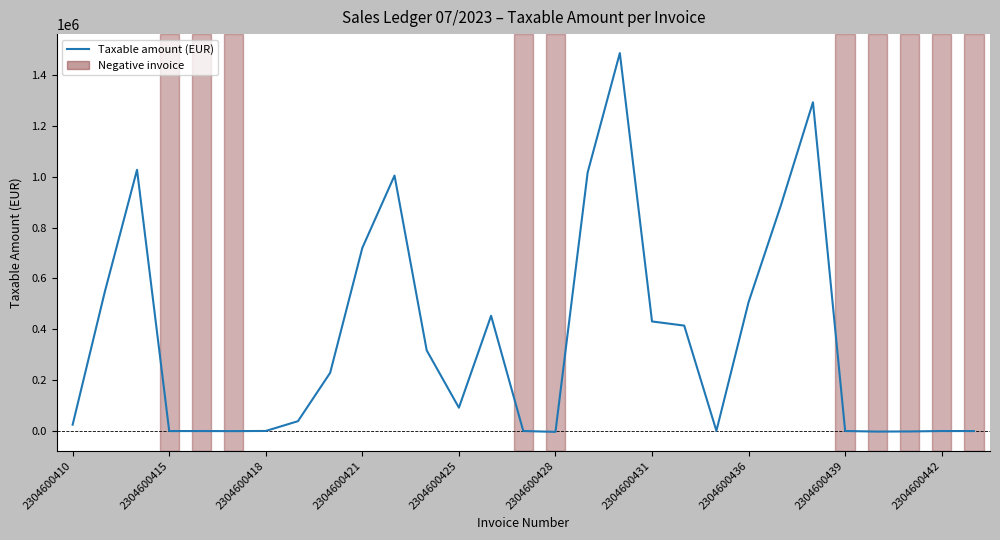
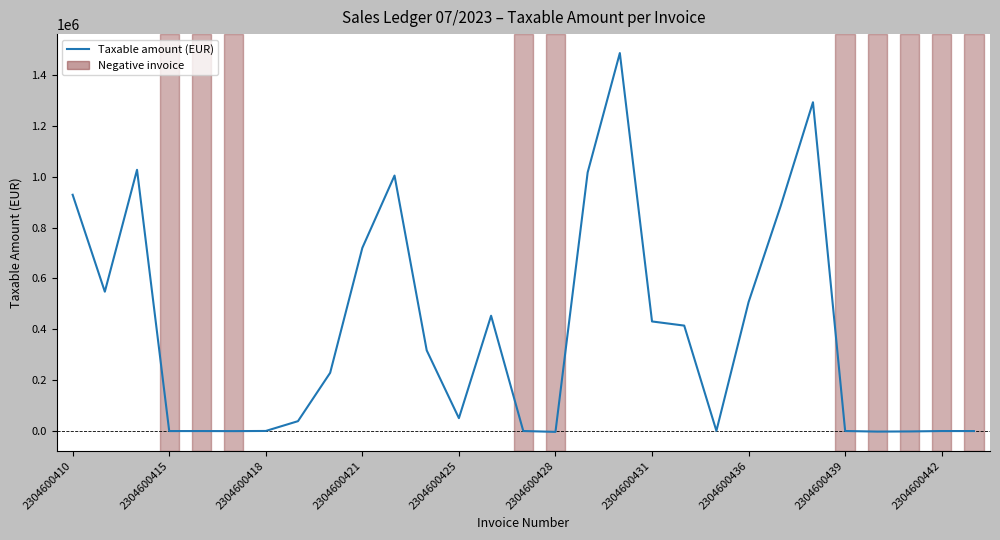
  {
-   "2304600410": 20000,
+   "2304600410": 930000,
    "2304600415": 0,
    "2304600418": 0,
    "2304600421": 720000,
-   "2304600425": 90000,
+   "2304600425": 50000,
    "2304600428": 0,
    "2304600431": 430000,
    "2304600436": 510000,
    "2304600439": 0,
    "2304600442": 0
  }
